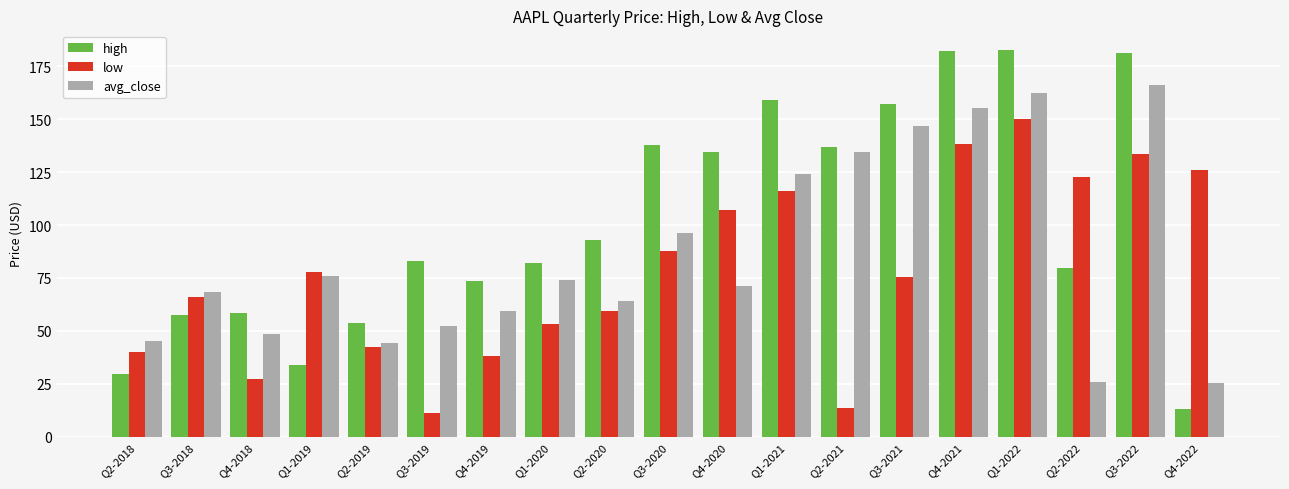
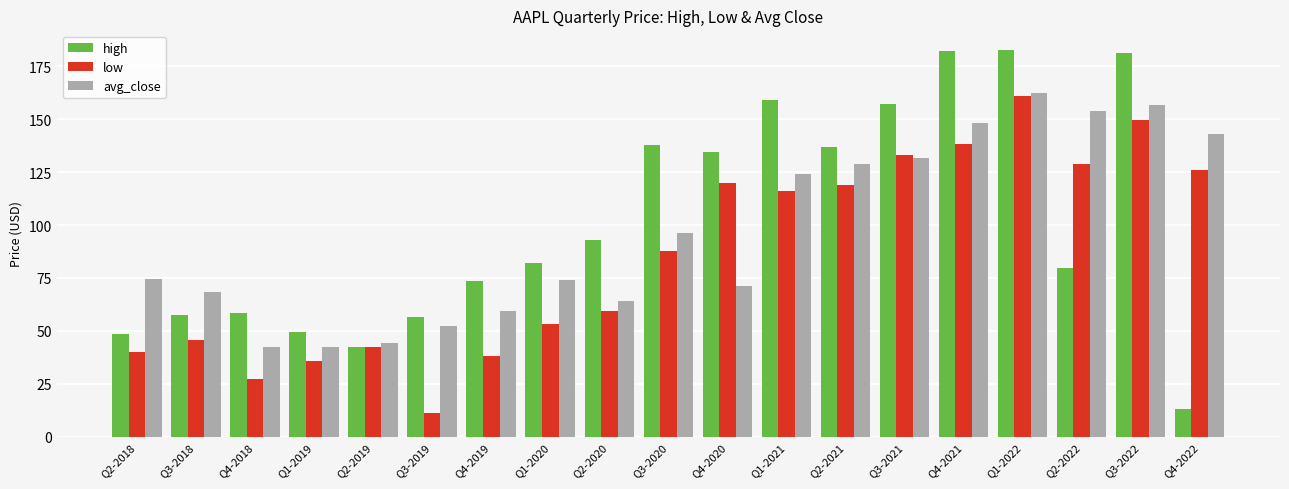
  {
    "high": {
-     "Q2-2018": 29,
+     "Q2-2018": 49,
      "Q3-2018": 57,
      "Q4-2018": 58,
-     "Q1-2019": 34,
-     "Q2-2019": 54,
-     "Q3-2019": 83,
+     "Q1-2019": 49,
+     "Q2-2019": 42,
+     "Q3-2019": 57,
      "Q4-2019": 73,
      "Q1-2020": 82,
      "Q2-2020": 93,
      "Q3-2020": 138,
      "Q4-2020": 134,
      "Q1-2021": 159,
      "Q2-2021": 137,
      "Q3-2021": 157,
      "Q4-2021": 182,
      "Q1-2022": 183,
      "Q2-2022": 80,
      "Q3-2022": 181,
      "Q4-2022": 13
    },
    "low": {
      "Q2-2018": 40,
-     "Q3-2018": 66,
+     "Q3-2018": 46,
      "Q4-2018": 27,
-     "Q1-2019": 78,
+     "Q1-2019": 36,
      "Q2-2019": 43,
      "Q3-2019": 11,
      "Q4-2019": 38,
      "Q1-2020": 53,
      "Q2-2020": 59,
      "Q3-2020": 88,
-     "Q4-2020": 107,
+     "Q4-2020": 120,
      "Q1-2021": 116,
-     "Q2-2021": 14,
-     "Q3-2021": 76,
+     "Q2-2021": 119,
+     "Q3-2021": 133,
      "Q4-2021": 138,
-     "Q1-2022": 150,
-     "Q2-2022": 123,
-     "Q3-2022": 134,
+     "Q1-2022": 161,
+     "Q2-2022": 129,
+     "Q3-2022": 150,
      "Q4-2022": 126
    },
    "avg_close": {
-     "Q2-2018": 45,
+     "Q2-2018": 74,
      "Q3-2018": 68,
-     "Q4-2018": 49,
-     "Q1-2019": 76,
+     "Q4-2018": 42,
+     "Q1-2019": 42,
      "Q2-2019": 44,
      "Q3-2019": 52,
      "Q4-2019": 59,
      "Q1-2020": 74,
      "Q2-2020": 64,
      "Q3-2020": 96,
      "Q4-2020": 71,
      "Q1-2021": 124,
-     "Q2-2021": 134,
-     "Q3-2021": 147,
-     "Q4-2021": 155,
+     "Q2-2021": 129,
+     "Q3-2021": 132,
+     "Q4-2021": 148,
      "Q1-2022": 162,
-     "Q2-2022": 26,
-     "Q3-2022": 166,
-     "Q4-2022": 25
+     "Q2-2022": 154,
+     "Q3-2022": 157,
+     "Q4-2022": 143
    }
  }
